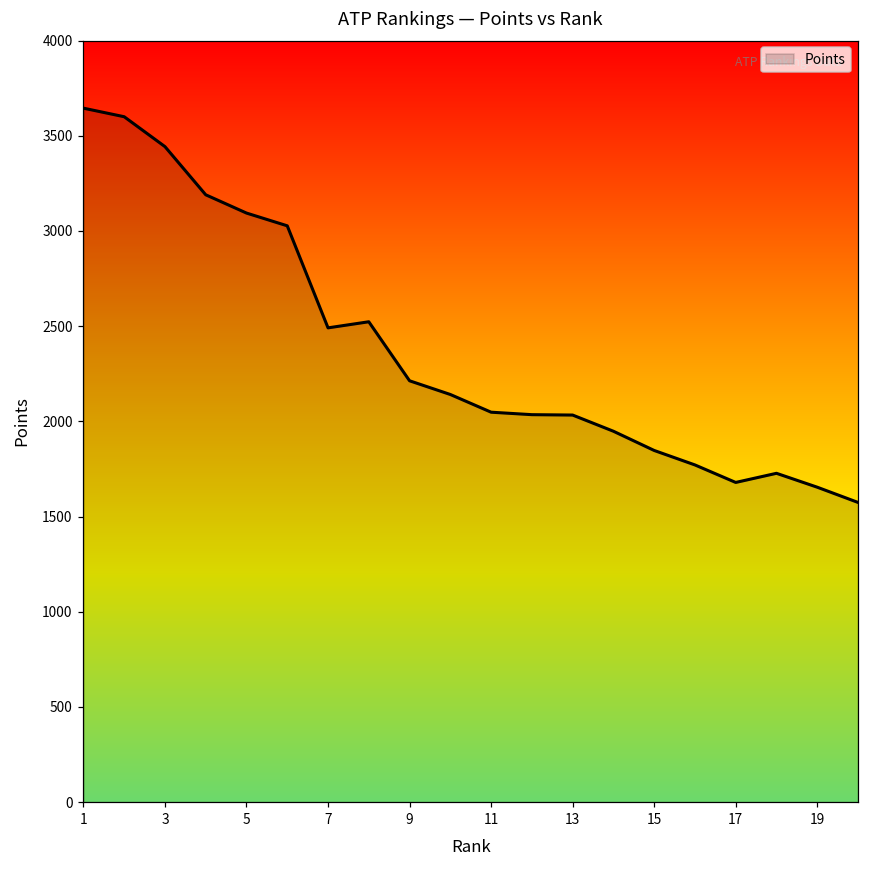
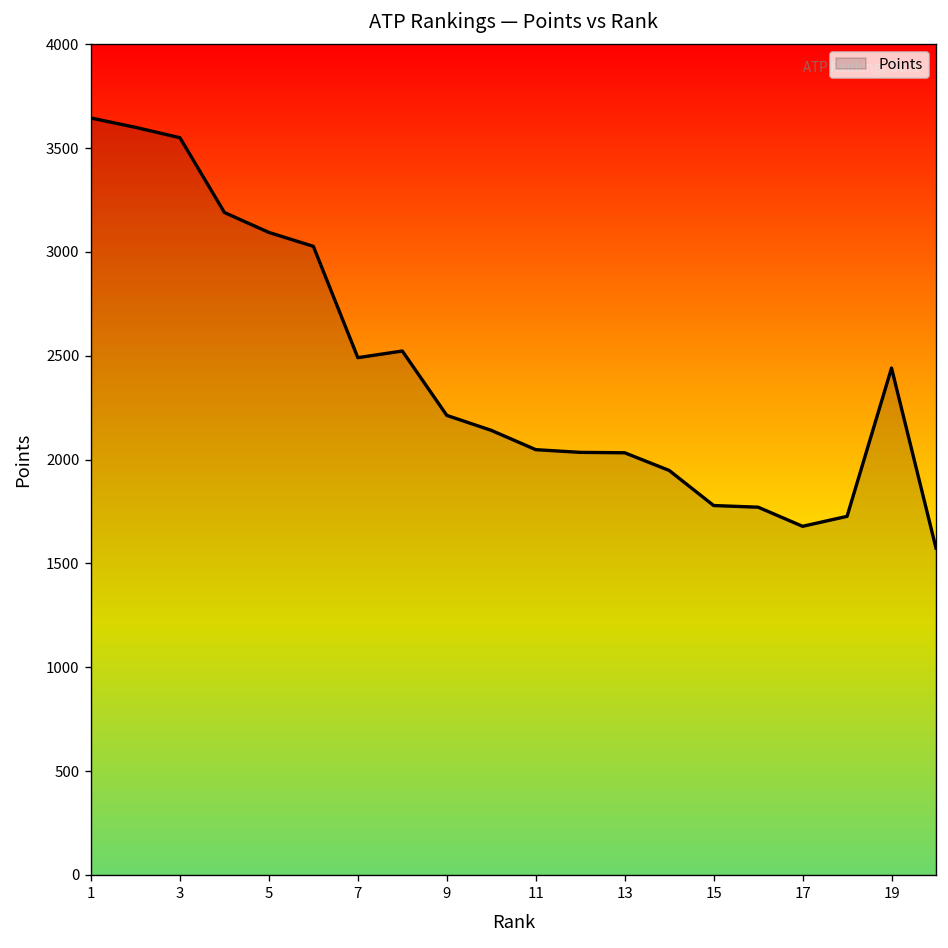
  {
    "1": 3650,
-   "3": 3440,
+   "3": 3550,
    "5": 3090,
    "7": 2490,
    "9": 2210,
    "11": 2050,
    "13": 2030,
-   "15": 1850,
+   "15": 1780,
    "17": 1680,
-   "19": 1650
+   "19": 2440
  }
